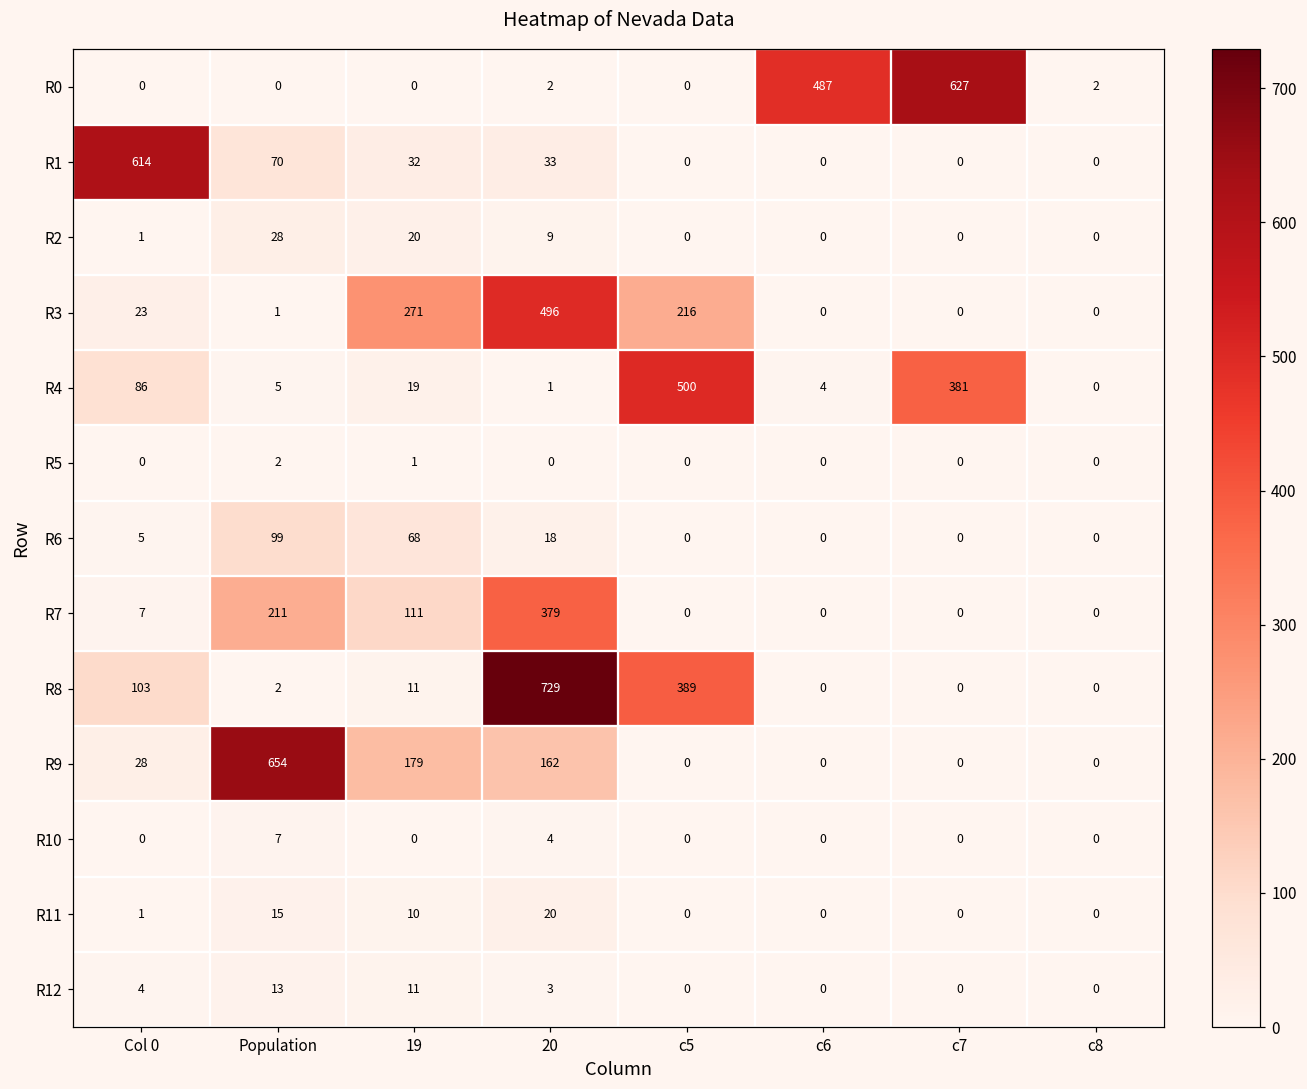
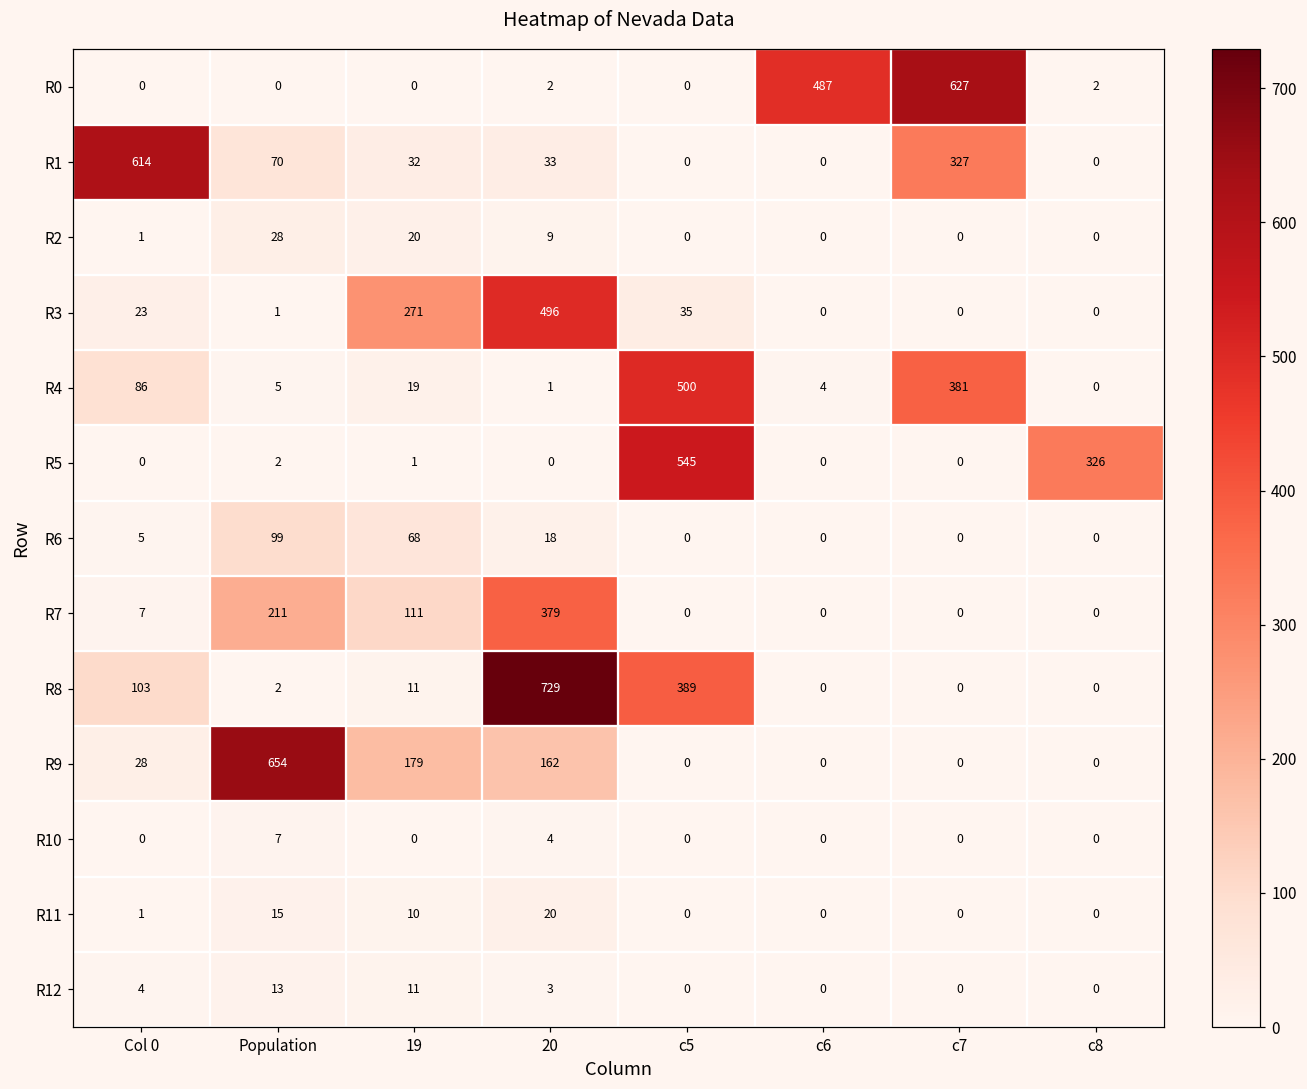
  {
    "R0": {
      "Col 0": 0,
      "Population": 0,
      "19": 0,
      "20": 2,
      "c5": 0,
      "c6": 487,
      "c7": 627,
      "c8": 2
    },
    "R1": {
      "Col 0": 614,
      "Population": 70,
      "19": 32,
      "20": 33,
      "c5": 0,
      "c6": 0,
-     "c7": 0,
+     "c7": 327,
      "c8": 0
    },
    "R2": {
      "Col 0": 1,
      "Population": 28,
      "19": 20,
      "20": 9,
      "c5": 0,
      "c6": 0,
      "c7": 0,
      "c8": 0
    },
    "R3": {
      "Col 0": 23,
      "Population": 1,
      "19": 271,
      "20": 496,
-     "c5": 216,
+     "c5": 35,
      "c6": 0,
      "c7": 0,
      "c8": 0
    },
    "R4": {
      "Col 0": 86,
      "Population": 5,
      "19": 19,
      "20": 1,
      "c5": 500,
      "c6": 4,
      "c7": 381,
      "c8": 0
    },
    "R5": {
      "Col 0": 0,
      "Population": 2,
      "19": 1,
      "20": 0,
-     "c5": 0,
+     "c5": 545,
      "c6": 0,
      "c7": 0,
-     "c8": 0
+     "c8": 326
    },
    "R6": {
      "Col 0": 5,
      "Population": 99,
      "19": 68,
      "20": 18,
      "c5": 0,
      "c6": 0,
      "c7": 0,
      "c8": 0
    },
    "R7": {
      "Col 0": 7,
      "Population": 211,
      "19": 111,
      "20": 379,
      "c5": 0,
      "c6": 0,
      "c7": 0,
      "c8": 0
    },
    "R8": {
      "Col 0": 103,
      "Population": 2,
      "19": 11,
      "20": 729,
      "c5": 389,
      "c6": 0,
      "c7": 0,
      "c8": 0
    },
    "R9": {
      "Col 0": 28,
      "Population": 654,
      "19": 179,
      "20": 162,
      "c5": 0,
      "c6": 0,
      "c7": 0,
      "c8": 0
    },
    "R10": {
      "Col 0": 0,
      "Population": 7,
      "19": 0,
      "20": 4,
      "c5": 0,
      "c6": 0,
      "c7": 0,
      "c8": 0
    },
    "R11": {
      "Col 0": 1,
      "Population": 15,
      "19": 10,
      "20": 20,
      "c5": 0,
      "c6": 0,
      "c7": 0,
      "c8": 0
    },
    "R12": {
      "Col 0": 4,
      "Population": 13,
      "19": 11,
      "20": 3,
      "c5": 0,
      "c6": 0,
      "c7": 0,
      "c8": 0
    }
  }
